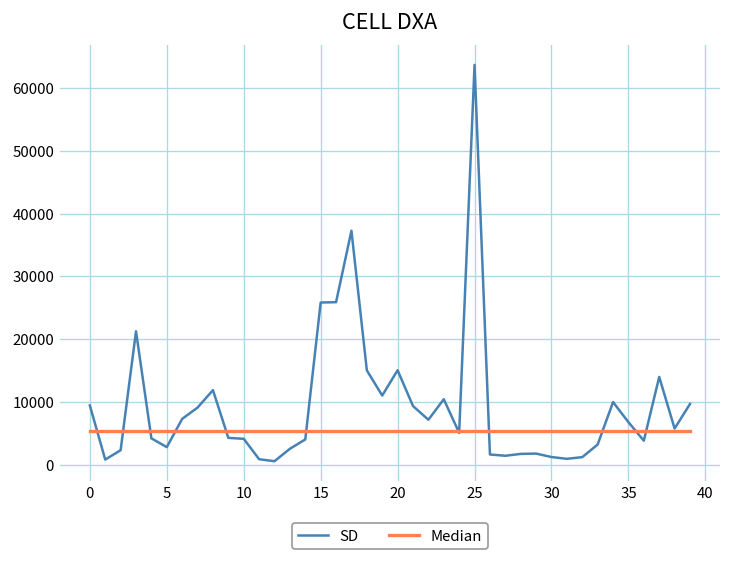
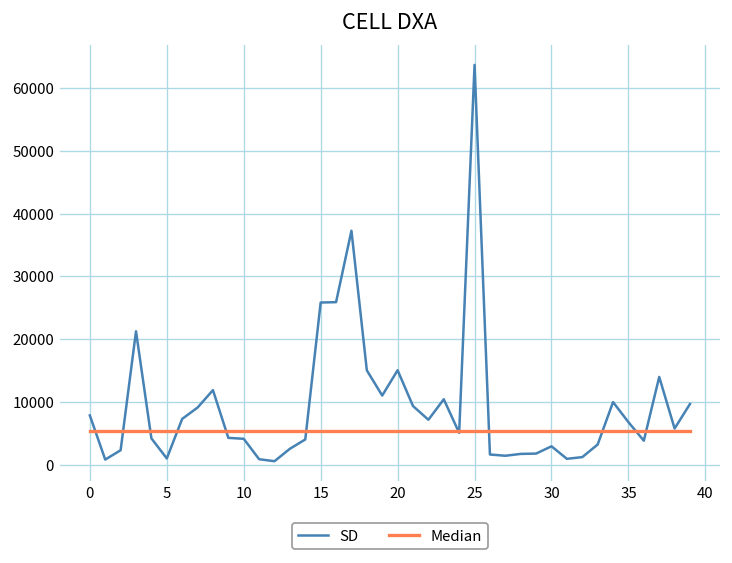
  {
    "SD": {
-     "0": 9000,
-     "5": 3000,
+     "0": 8000,
+     "5": 1000,
      "10": 4000,
      "15": 26000,
      "20": 15000,
      "25": 64000,
-     "30": 1000,
+     "30": 3000,
      "35": 7000
    },
    "Median": {
      "0": 5000,
      "5": 5000,
      "10": 5000,
      "15": 5000,
      "20": 5000,
      "25": 5000,
      "30": 5000,
      "35": 5000
    }
  }
